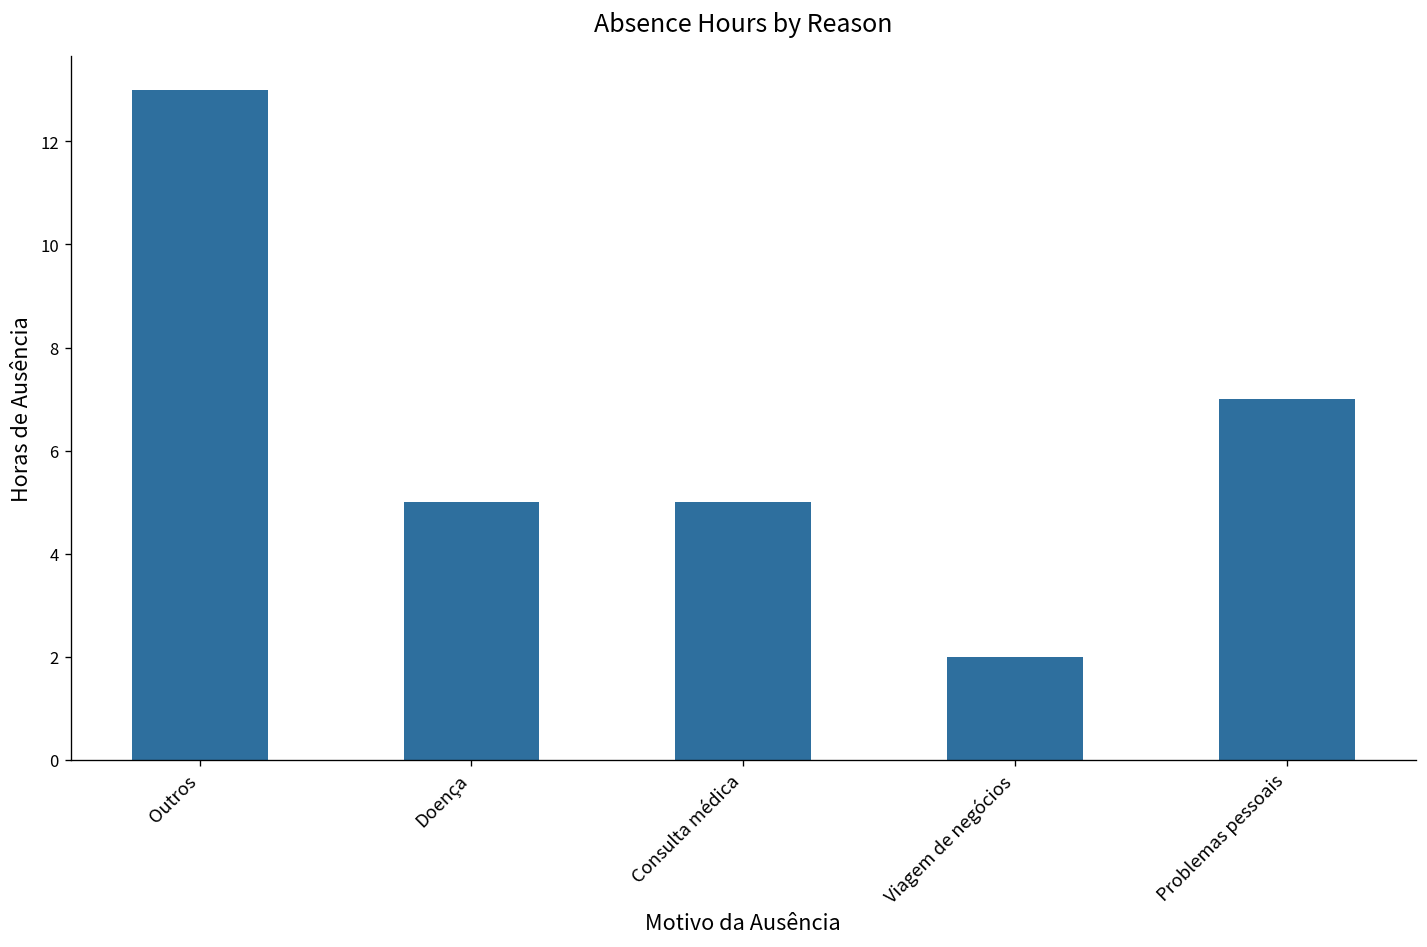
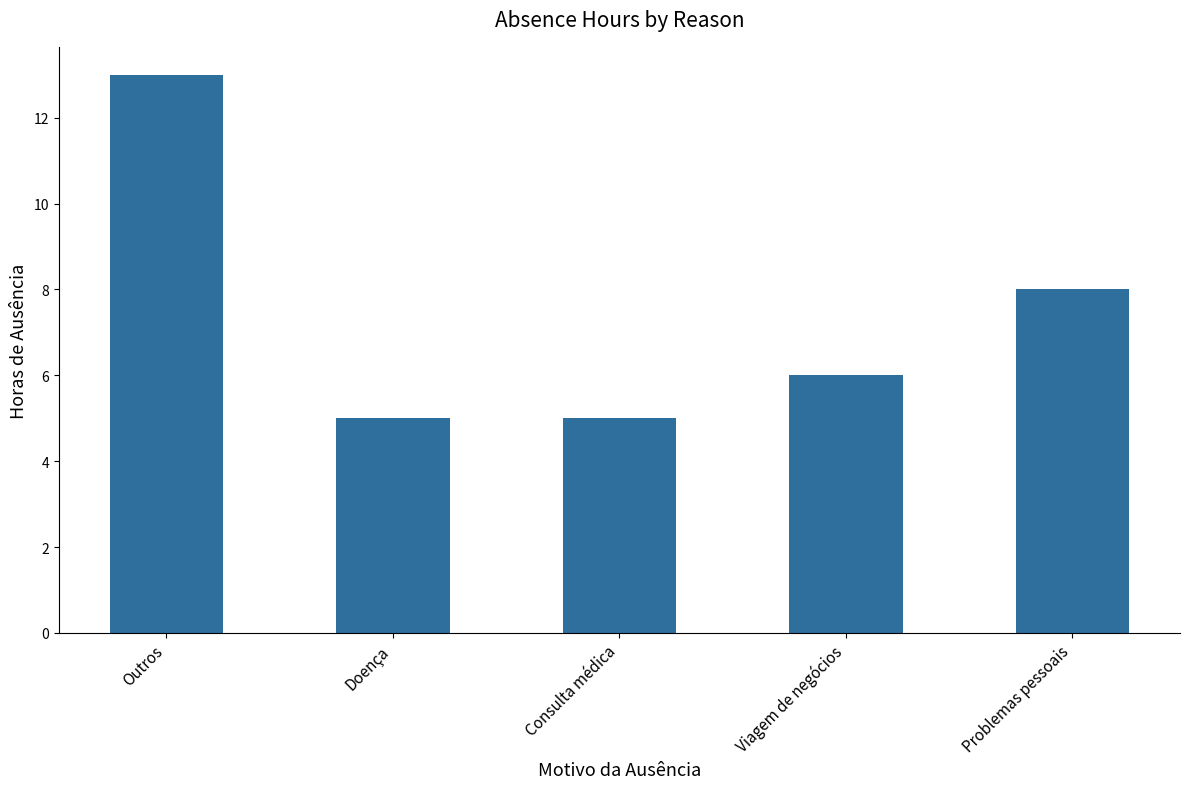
  {
    "Outros": 13,
    "Doença": 5,
    "Consulta médica": 5,
-   "Viagem de negócios": 2,
-   "Problemas pessoais": 7
+   "Viagem de negócios": 6,
+   "Problemas pessoais": 8
  }
